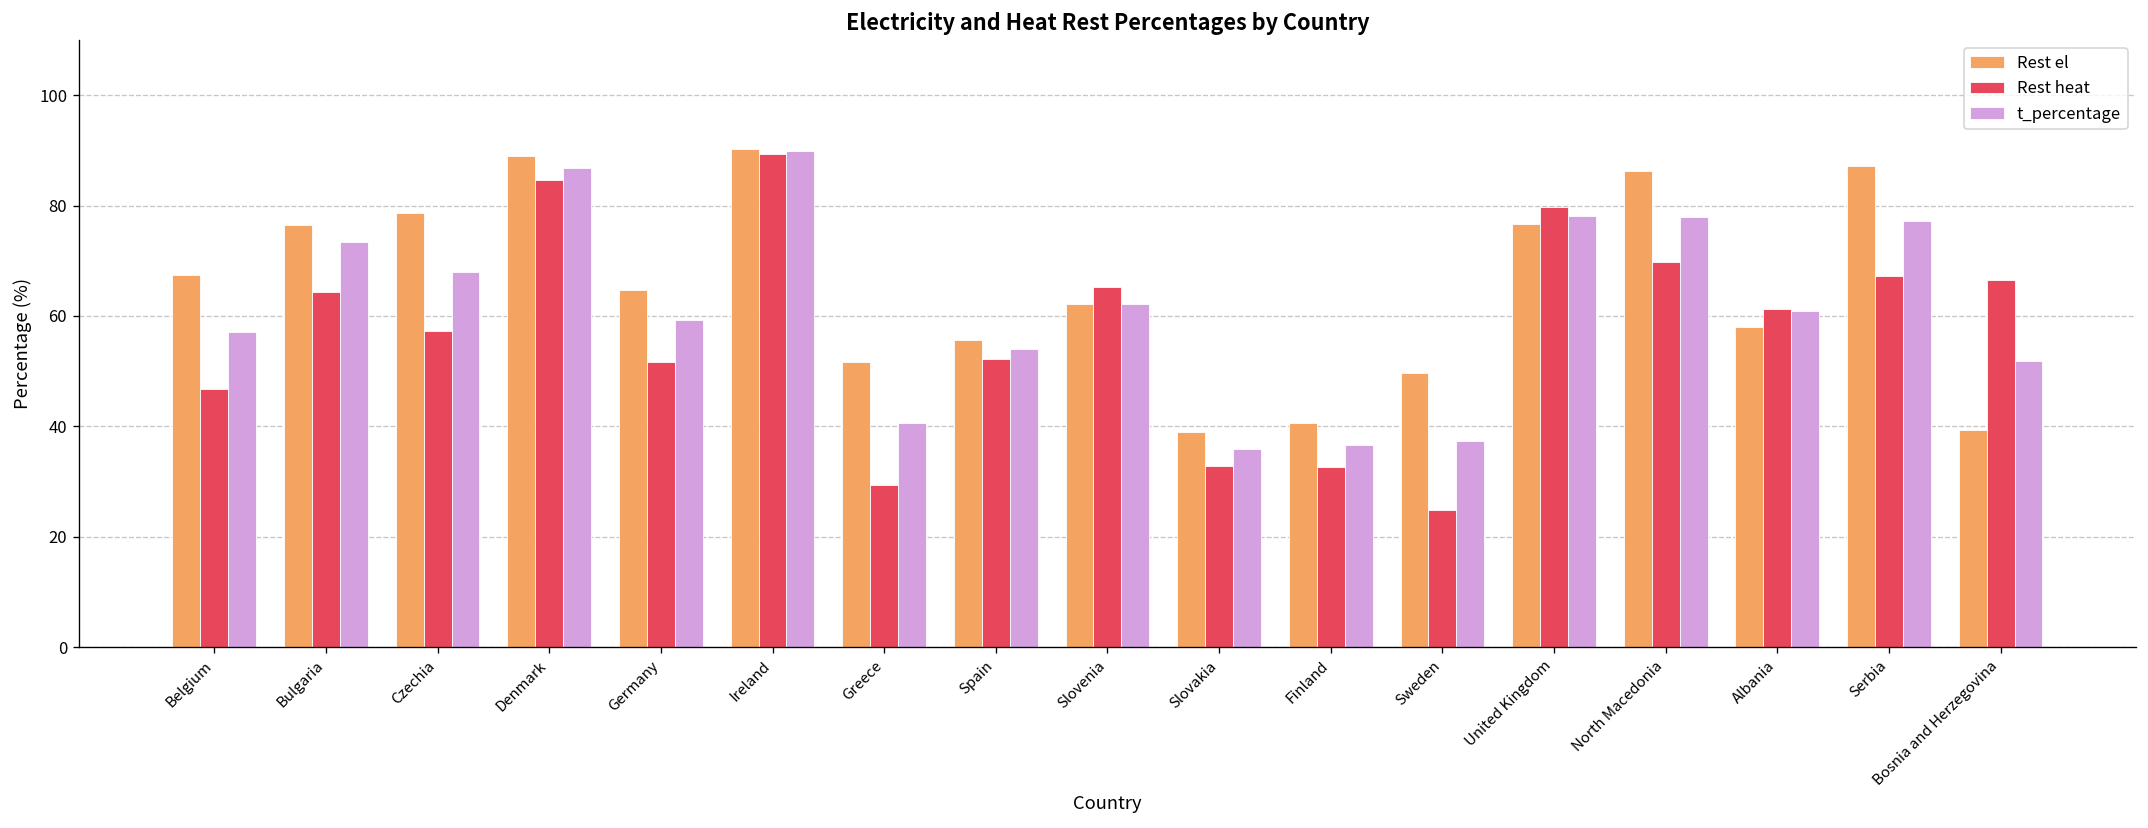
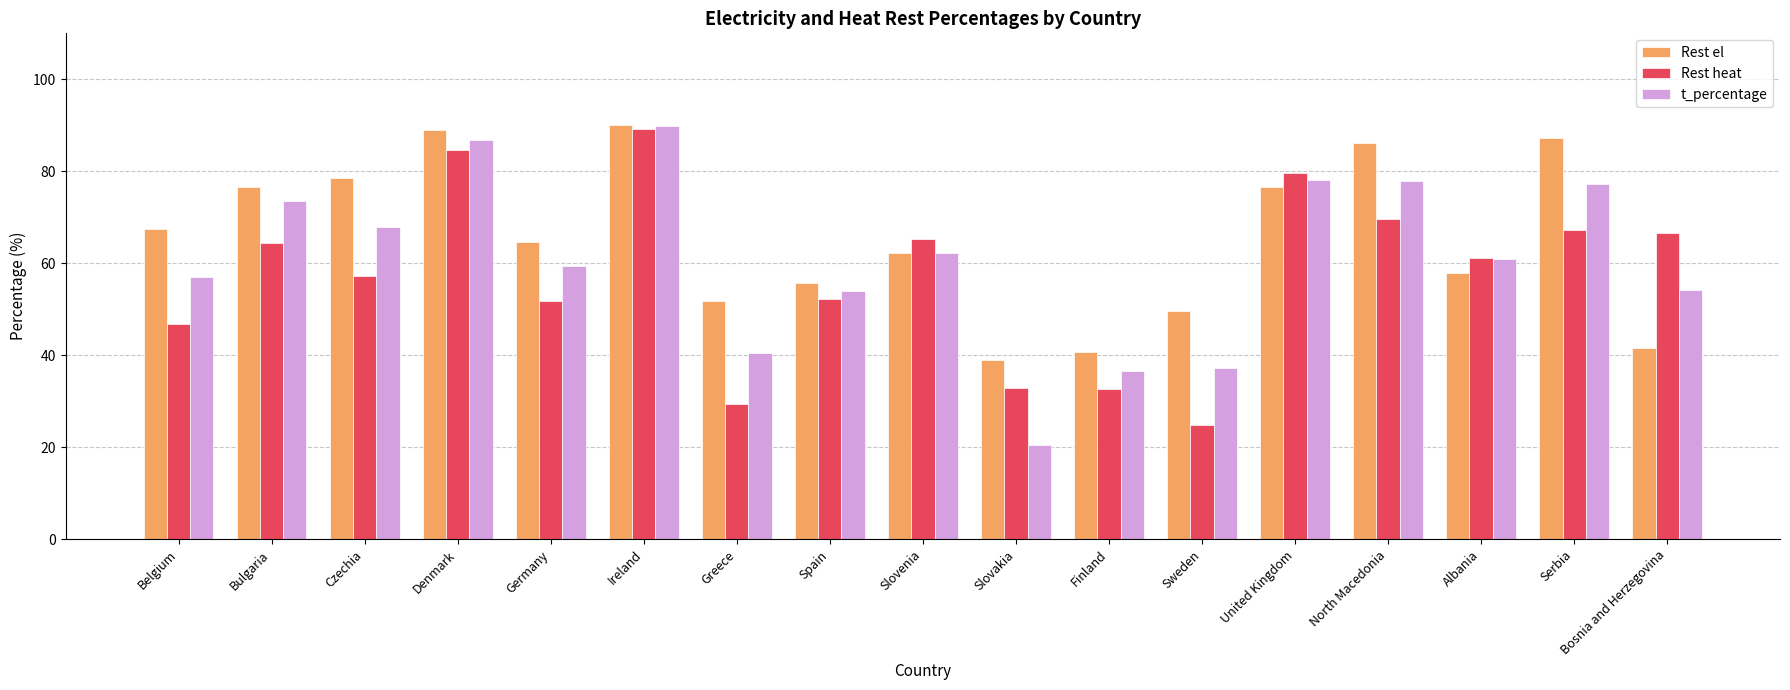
  {
    "Rest el": {
      "Belgium": 67,
      "Bulgaria": 77,
      "Czechia": 79,
      "Denmark": 89,
      "Germany": 65,
      "Ireland": 90,
      "Greece": 52,
      "Spain": 56,
      "Slovenia": 62,
      "Slovakia": 39,
      "Finland": 41,
      "Sweden": 50,
      "United Kingdom": 77,
      "North Macedonia": 86,
      "Albania": 58,
      "Serbia": 87,
-     "Bosnia and Herzegovina": 39
+     "Bosnia and Herzegovina": 42
    },
    "Rest heat": {
      "Belgium": 47,
      "Bulgaria": 64,
      "Czechia": 57,
      "Denmark": 85,
      "Germany": 52,
      "Ireland": 89,
      "Greece": 29,
      "Spain": 52,
      "Slovenia": 65,
      "Slovakia": 33,
      "Finland": 33,
      "Sweden": 25,
      "United Kingdom": 80,
      "North Macedonia": 70,
      "Albania": 61,
      "Serbia": 67,
      "Bosnia and Herzegovina": 67
    },
    "t_percentage": {
      "Belgium": 57,
      "Bulgaria": 73,
      "Czechia": 68,
      "Denmark": 87,
      "Germany": 59,
      "Ireland": 90,
      "Greece": 41,
      "Spain": 54,
      "Slovenia": 62,
-     "Slovakia": 36,
+     "Slovakia": 21,
      "Finland": 37,
      "Sweden": 37,
      "United Kingdom": 78,
      "North Macedonia": 78,
      "Albania": 61,
      "Serbia": 77,
-     "Bosnia and Herzegovina": 52
+     "Bosnia and Herzegovina": 54
    }
  }
